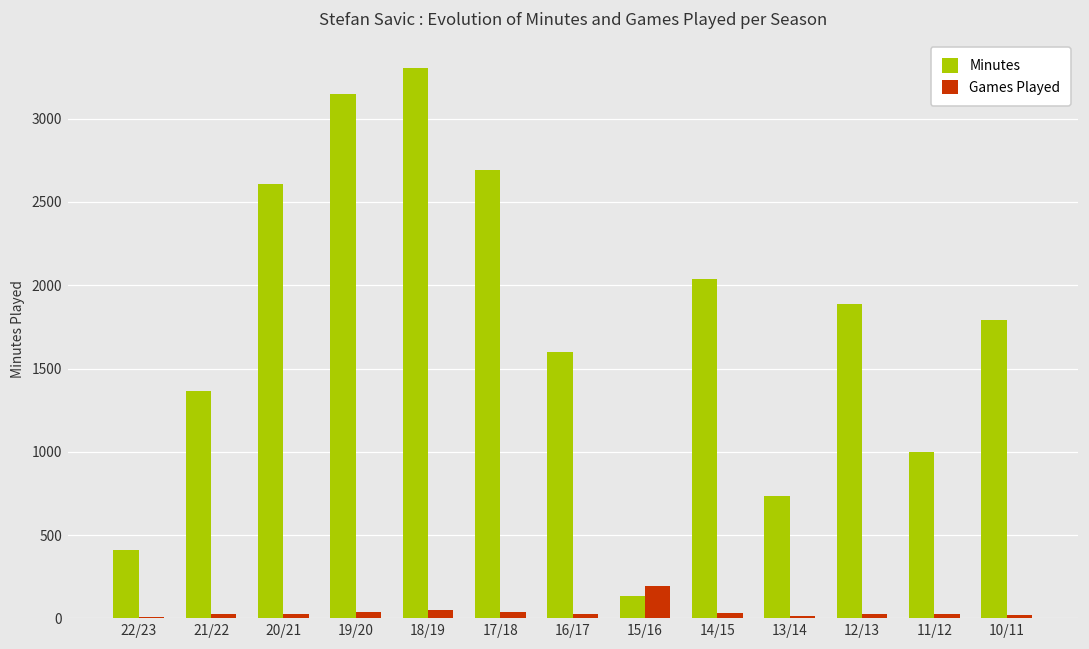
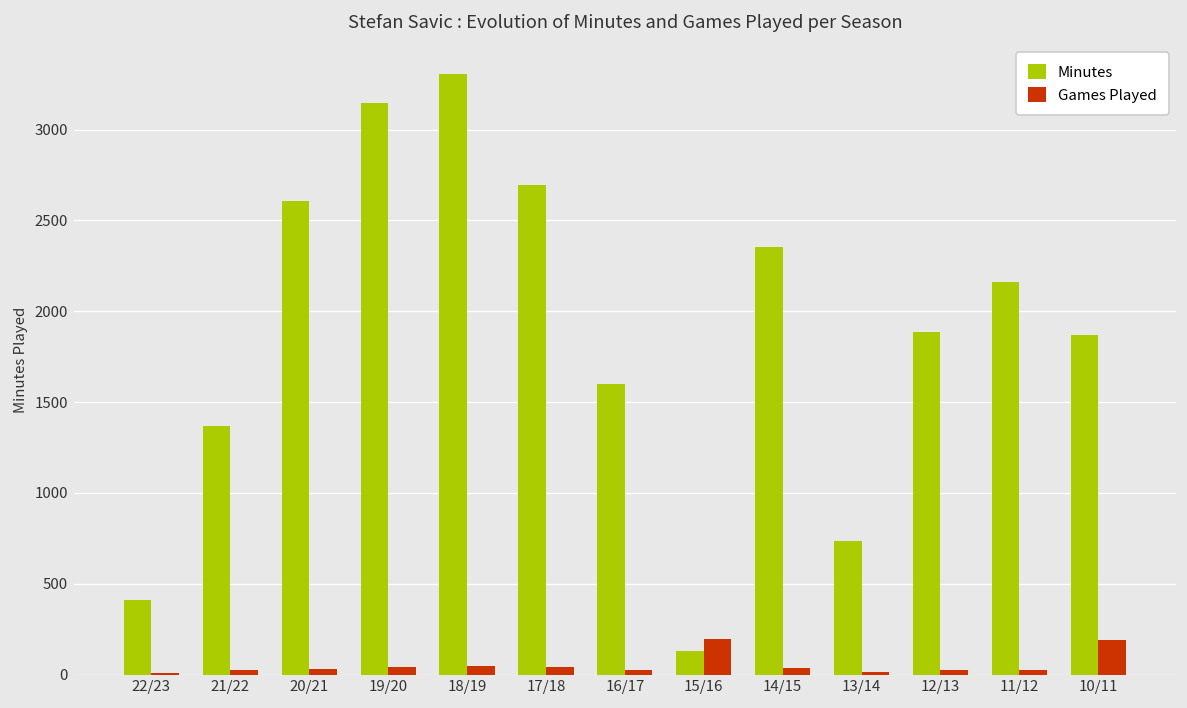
  {
    "Minutes": {
      "22/23": 410,
      "21/22": 1370,
      "20/21": 2610,
      "19/20": 3150,
      "18/19": 3300,
      "17/18": 2690,
      "16/17": 1600,
      "15/16": 130,
-     "14/15": 2040,
+     "14/15": 2360,
      "13/14": 740,
      "12/13": 1890,
-     "11/12": 1000,
-     "10/11": 1790
+     "11/12": 2160,
+     "10/11": 1870
    },
    "Games Played": {
      "21/22": 30,
      "20/21": 30,
      "19/20": 40,
      "18/19": 50,
      "17/18": 40,
      "16/17": 30,
      "15/16": 190,
      "14/15": 40,
      "12/13": 20,
      "11/12": 30,
-     "10/11": 20
+     "10/11": 190
    }
  }
